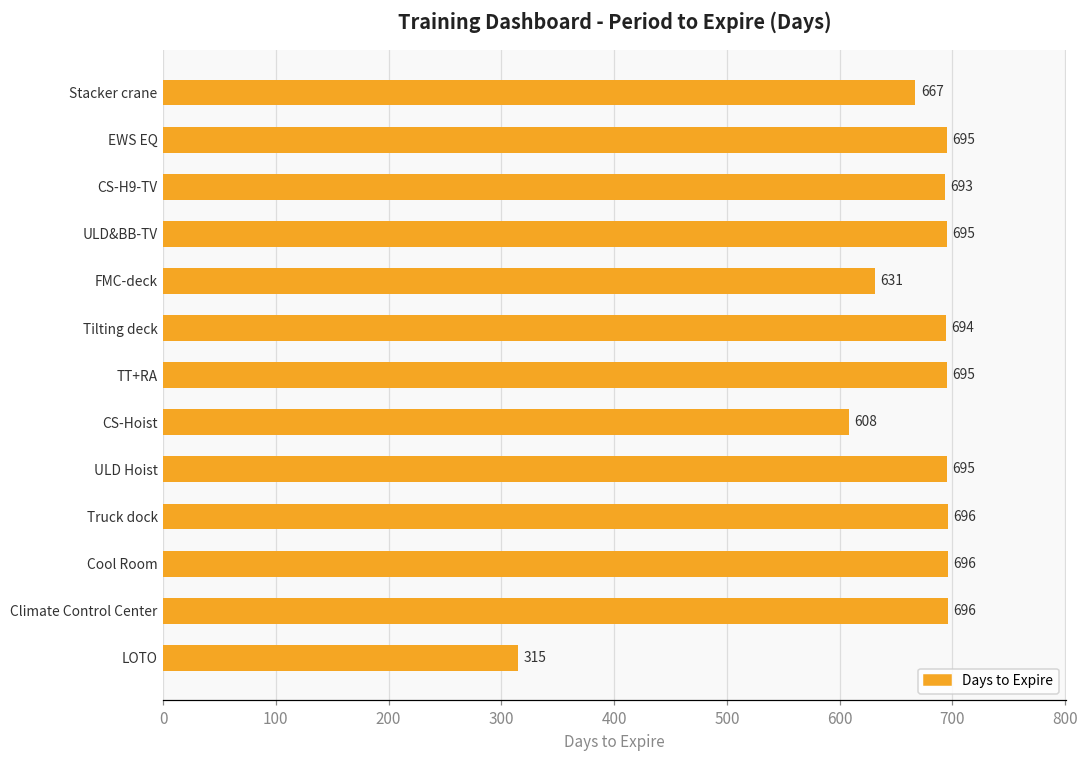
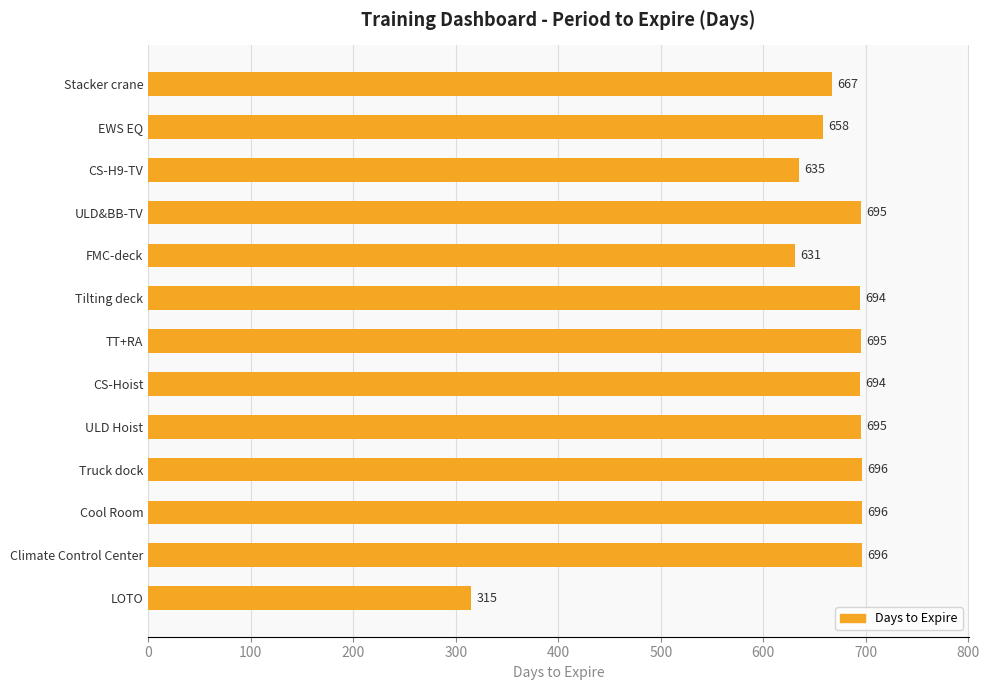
  {
    "Stacker crane": 667,
-   "EWS EQ": 695,
-   "CS-H9-TV": 693,
+   "EWS EQ": 658,
+   "CS-H9-TV": 635,
    "ULD&BB-TV": 695,
    "FMC-deck": 631,
    "Tilting deck": 694,
    "TT+RA": 695,
-   "CS-Hoist": 608,
+   "CS-Hoist": 694,
    "ULD Hoist": 695,
    "Truck dock": 696,
    "Cool Room": 696,
    "Climate Control Center": 696,
    "LOTO": 315
  }
